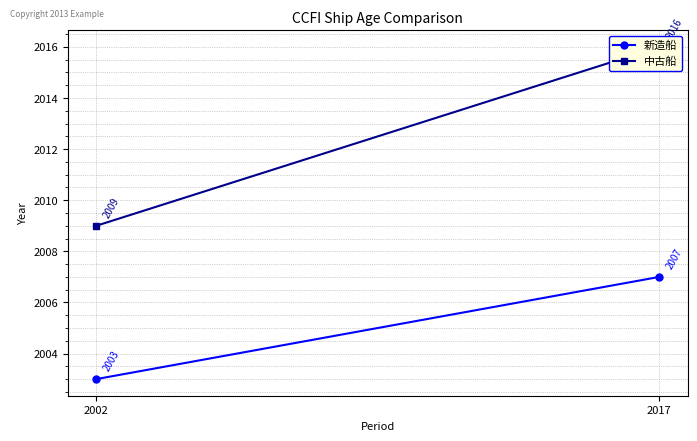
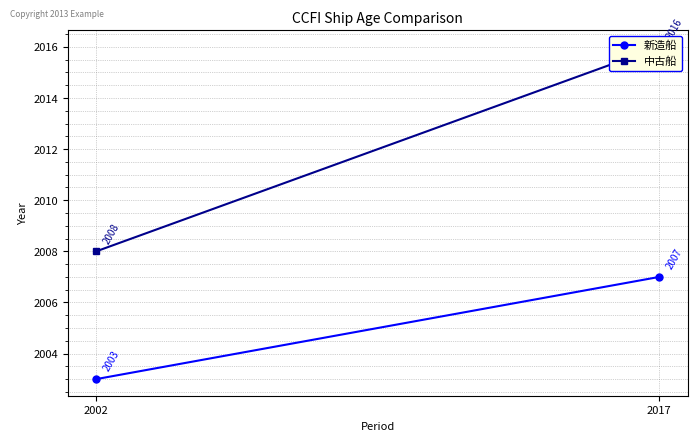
  {
    "新造船": {
      "2002": 2003,
      "2017": 2007
    },
    "中古船": {
-     "2002": 2009
+     "2002": 2008
    }
  }
